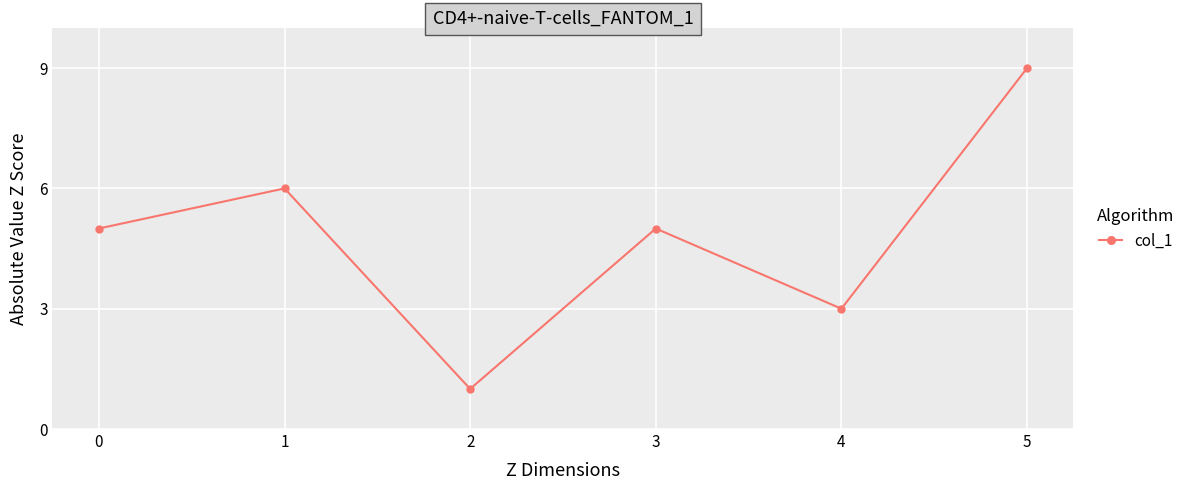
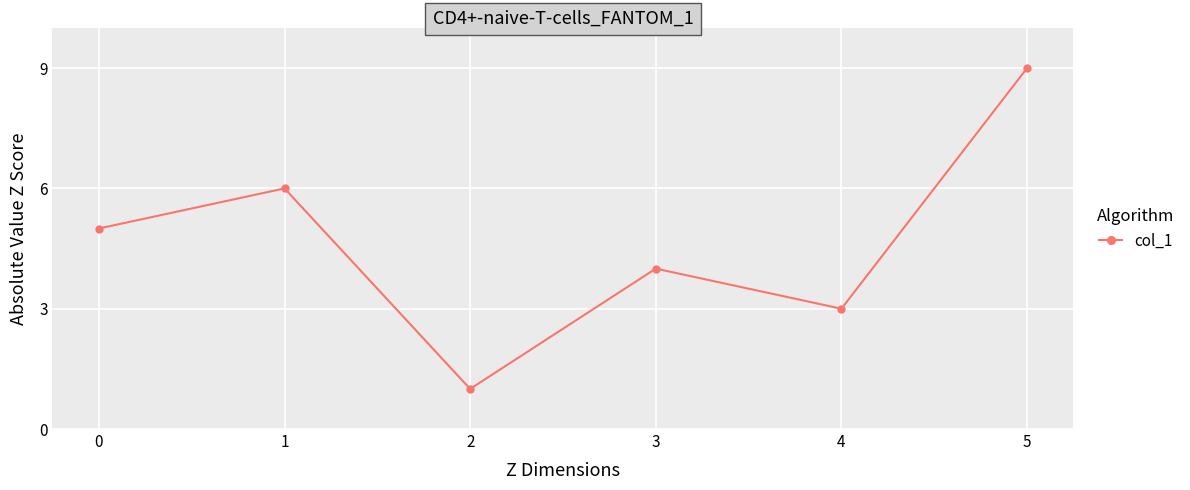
  {
    "0": 5,
    "1": 6,
    "2": 1,
-   "3": 5,
+   "3": 4,
    "4": 3,
    "5": 9
  }
